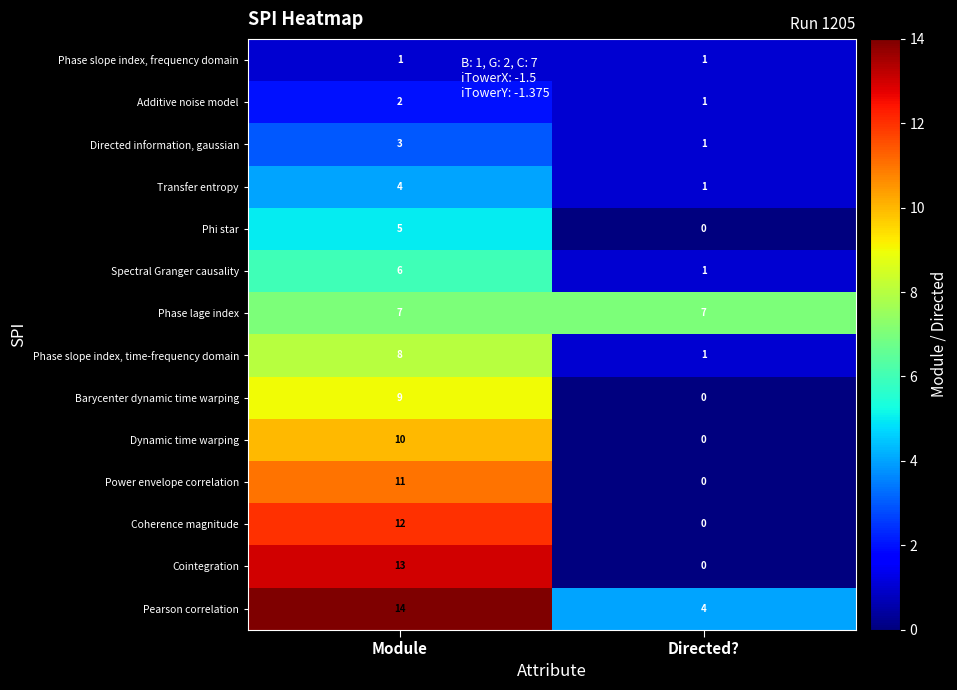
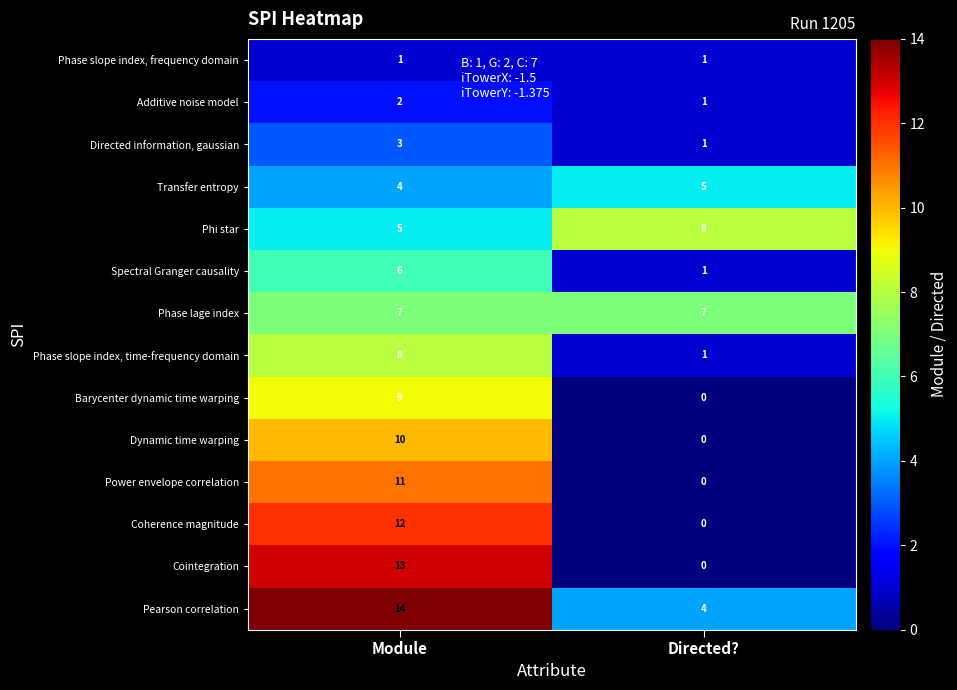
  {
    "Phase slope index, frequency domain": {
      "Module": 1,
      "Directed?": 1
    },
    "Additive noise model": {
      "Module": 2,
      "Directed?": 1
    },
    "Directed information, gaussian": {
      "Module": 3,
      "Directed?": 1
    },
    "Transfer entropy": {
      "Module": 4,
-     "Directed?": 1
+     "Directed?": 5
    },
    "Phi star": {
      "Module": 5,
-     "Directed?": 0
+     "Directed?": 8
    },
    "Spectral Granger causality": {
      "Module": 6,
      "Directed?": 1
    },
    "Phase lage index": {
      "Module": 7,
      "Directed?": 7
    },
    "Phase slope index, time-frequency domain": {
      "Module": 8,
      "Directed?": 1
    },
    "Barycenter dynamic time warping": {
      "Module": 9,
      "Directed?": 0
    },
    "Dynamic time warping": {
      "Module": 10,
      "Directed?": 0
    },
    "Power envelope correlation": {
      "Module": 11,
      "Directed?": 0
    },
    "Coherence magnitude": {
      "Module": 12,
      "Directed?": 0
    },
    "Cointegration": {
      "Module": 13,
      "Directed?": 0
    },
    "Pearson correlation": {
      "Module": 14,
      "Directed?": 4
    }
  }
